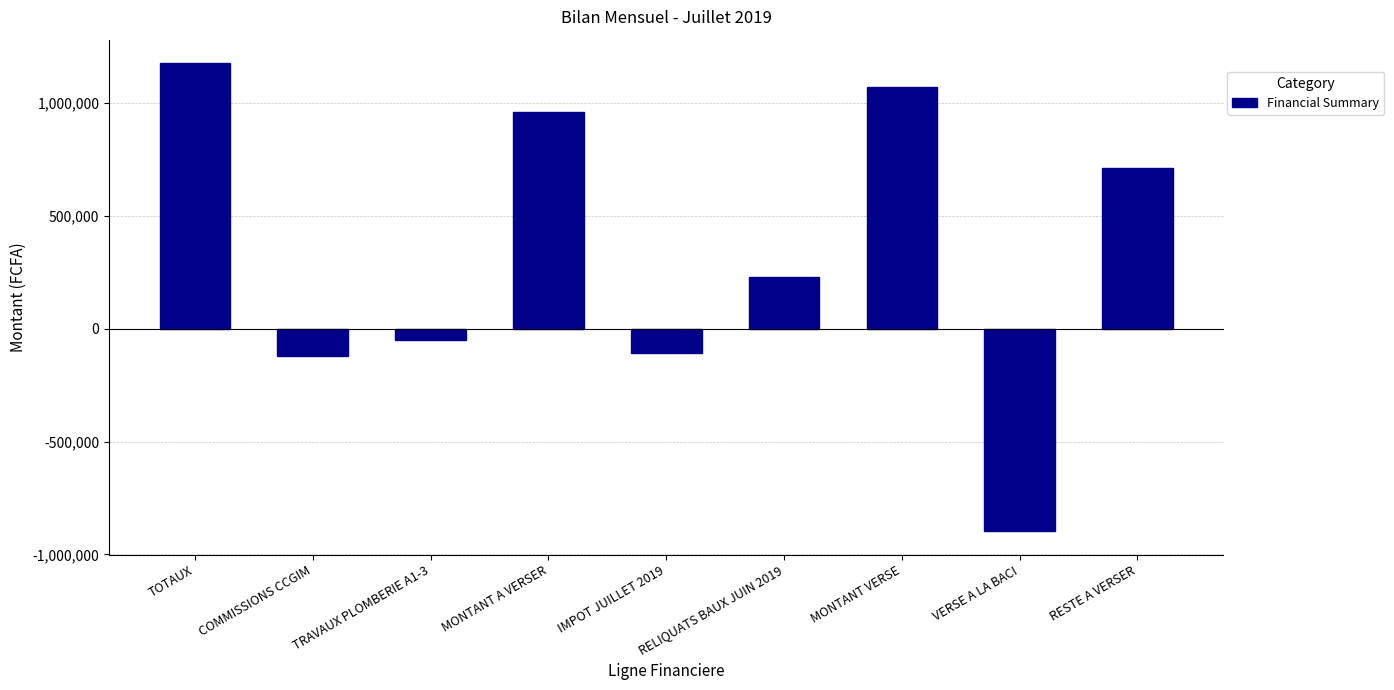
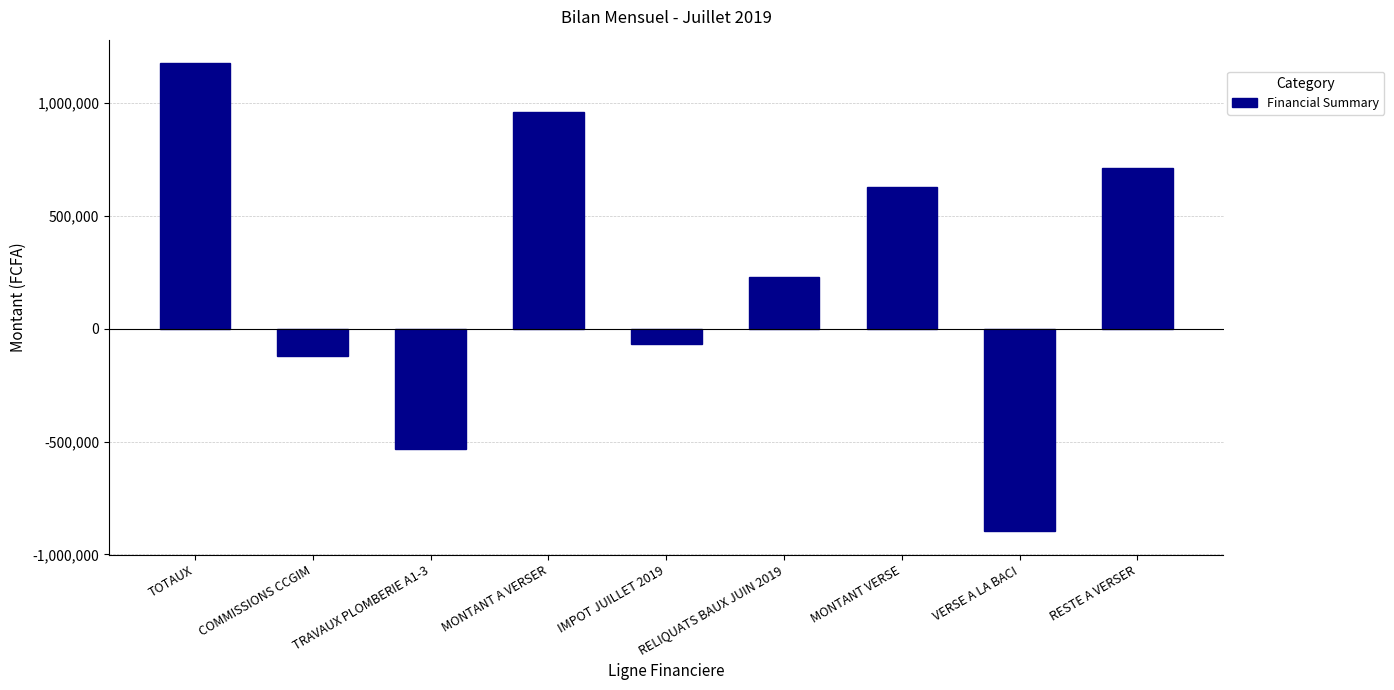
  {
    "TOTAUX": "1,180,000",
    "COMMISSIONS CCGIM": "-120,000",
-   "TRAVAUX PLOMBERIE A1-3": "-50,000",
+   "TRAVAUX PLOMBERIE A1-3": "-530,000",
    "MONTANT A VERSER": "960,000",
-   "IMPOT JUILLET 2019": "-110,000",
+   "IMPOT JUILLET 2019": "-70,000",
    "RELIQUATS BAUX JUIN 2019": "230,000",
-   "MONTANT VERSE": "1,070,000",
+   "MONTANT VERSE": "630,000",
    "VERSE A LA BACI": "-900,000",
    "RESTE A VERSER": "710,000"
  }
